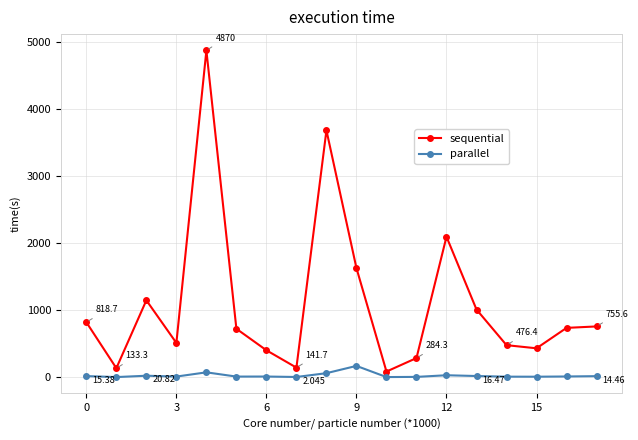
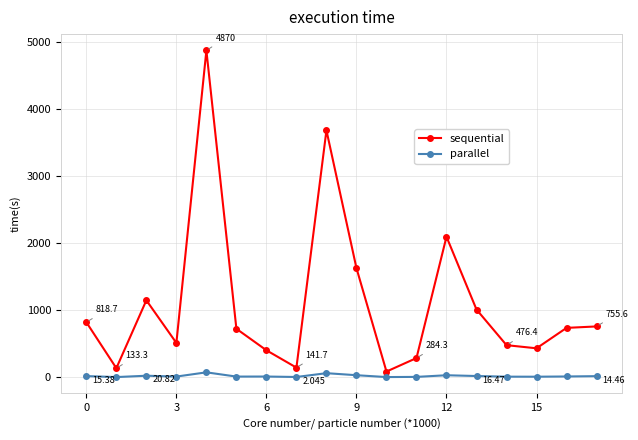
  {
    "sequential": {
      "3": 500,
      "6": 400,
      "9": 1600,
      "12": 2100,
      "15": 400
    },
    "parallel": {
      "3": 0,
      "6": 0,
-     "9": 200,
+     "9": 0,
      "12": 0,
      "15": 0
    }
  }
